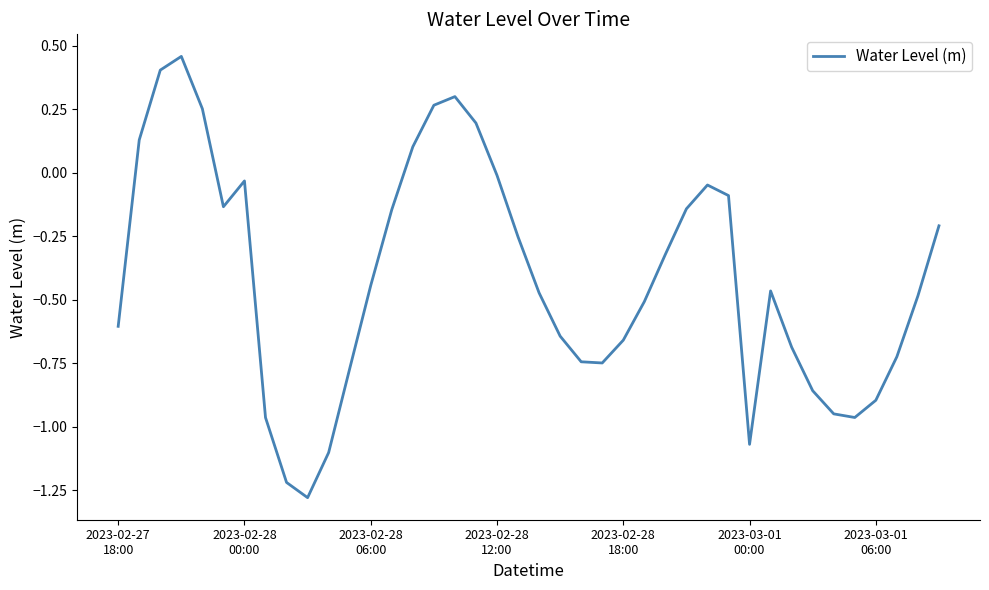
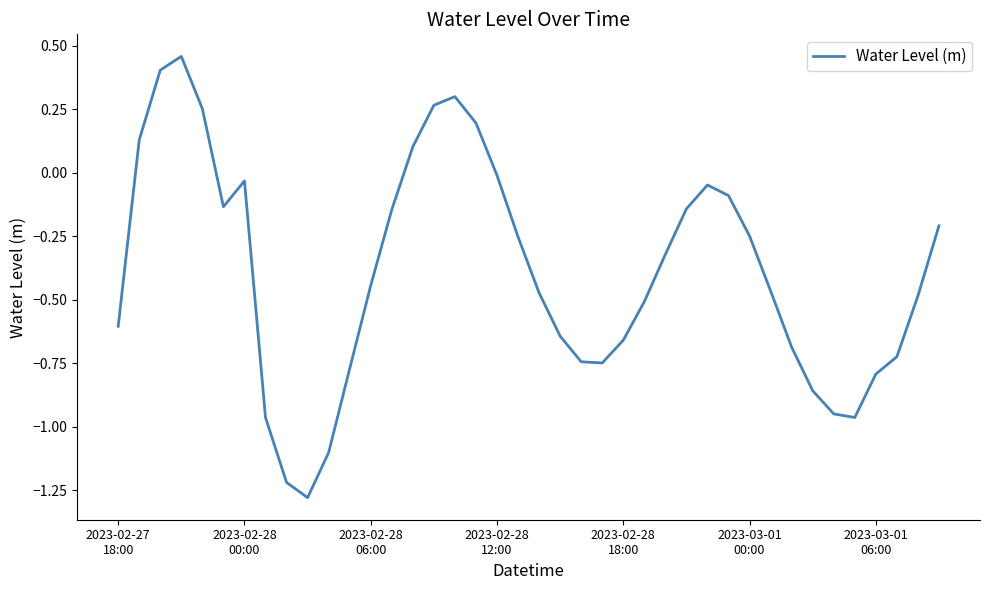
  {
    "2023-02-27 18:00": -0.60,
    "2023-02-28 00:00": -0.03,
    "2023-02-28 06:00": -0.44,
    "2023-02-28 12:00": -0.01,
    "2023-02-28 18:00": -0.66,
-   "2023-03-01 00:00": -1.07,
-   "2023-03-01 06:00": -0.90
+   "2023-03-01 00:00": -0.25,
+   "2023-03-01 06:00": -0.79
  }
